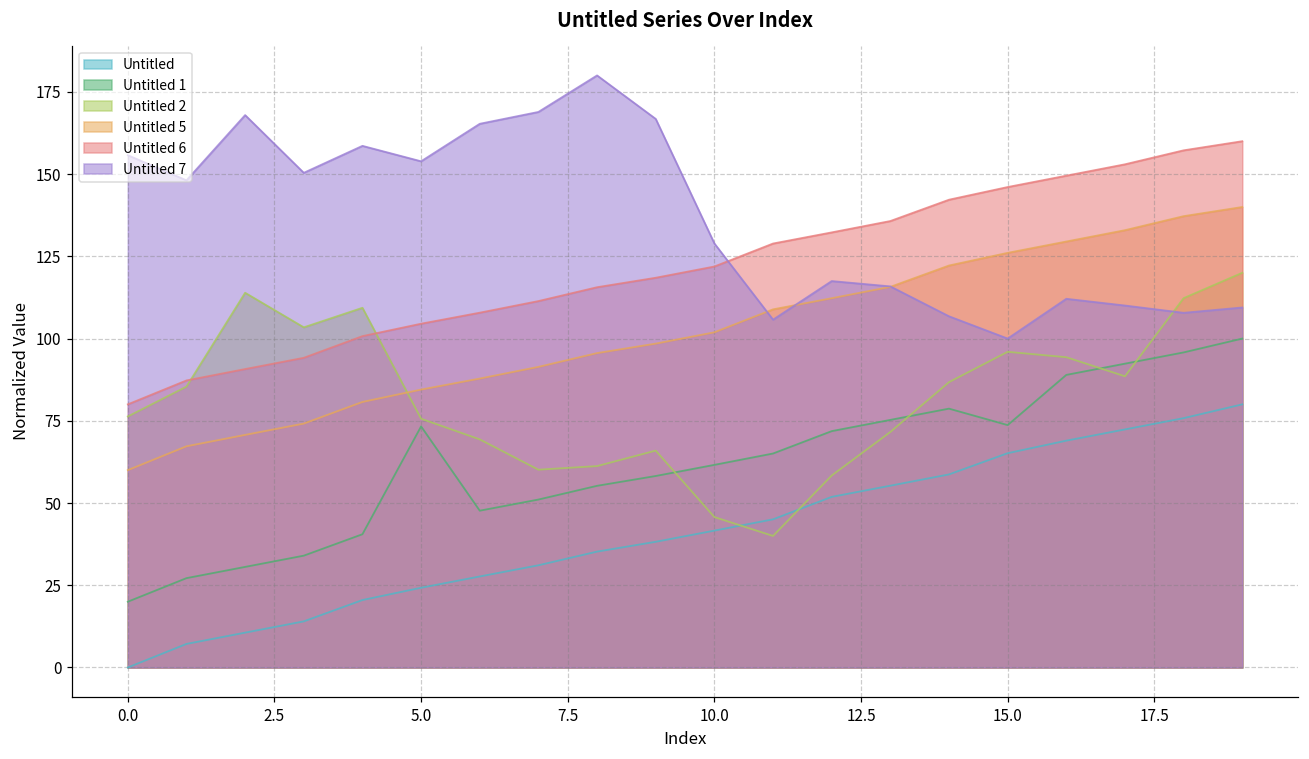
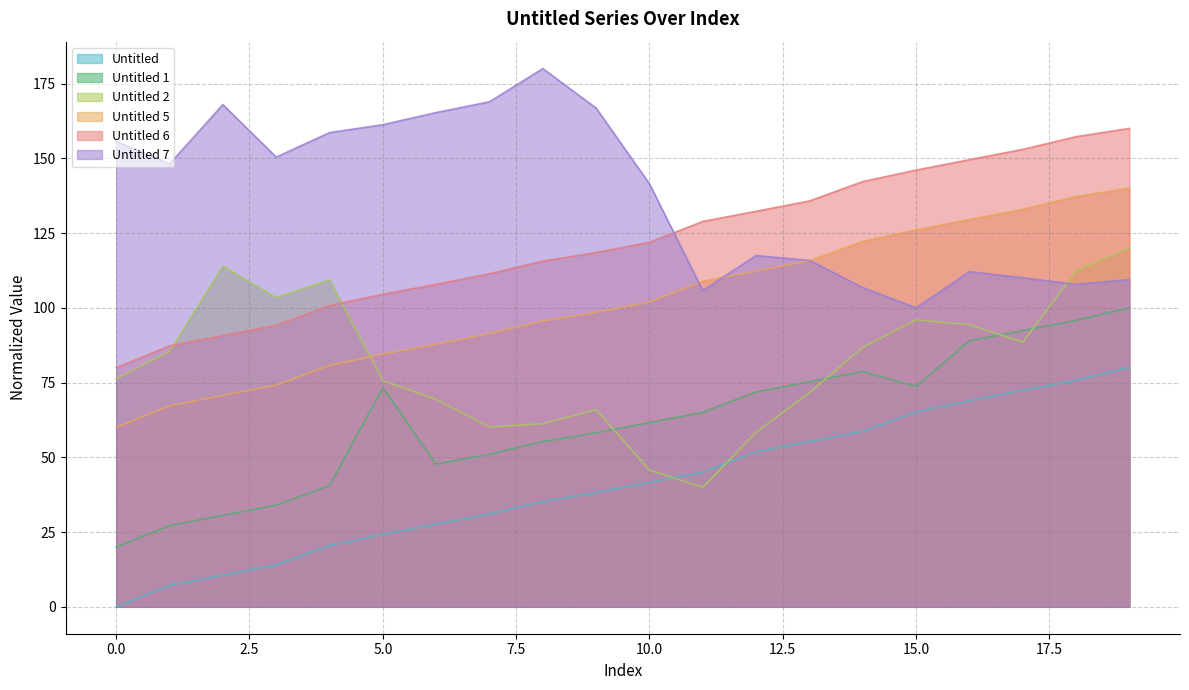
  {
    "Untitled": {
      "0.0": 0,
      "5.0": 24,
      "10.0": 42,
      "15.0": 65
    },
    "Untitled 1": {
      "0.0": 20,
      "5.0": 73,
      "10.0": 62,
      "15.0": 74
    },
    "Untitled 7": {
-     "5.0": 154,
-     "10.0": 129,
+     "5.0": 161,
+     "10.0": 141,
      "15.0": 100
    }
  }
